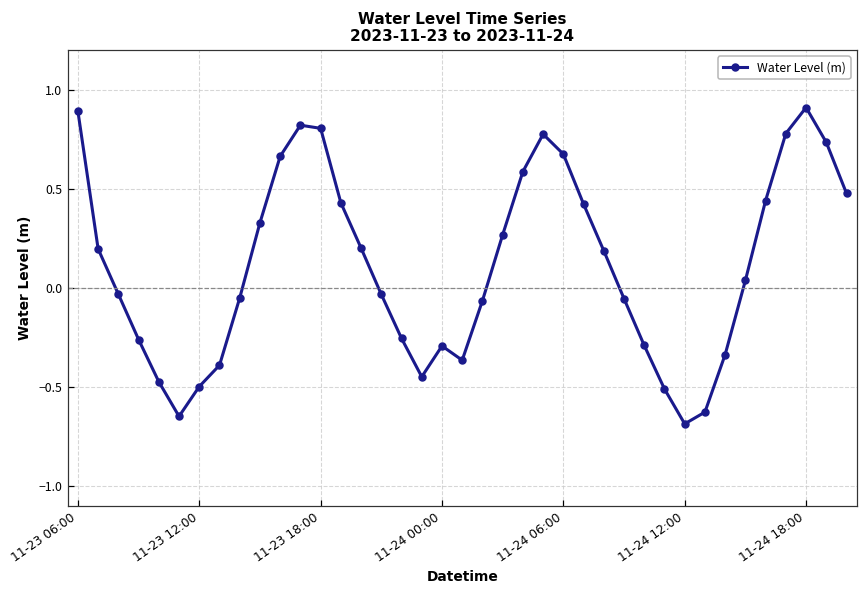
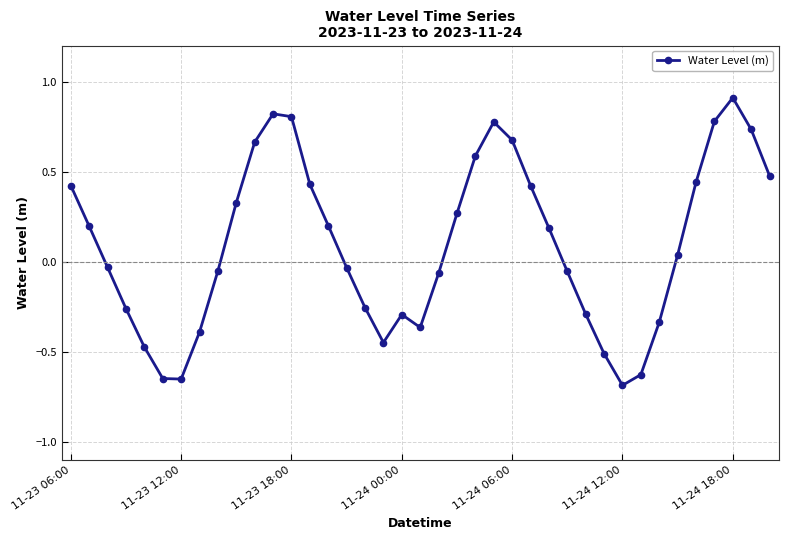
  {
-   "11-23 06:00": 0.89,
-   "11-23 12:00": -0.50,
+   "11-23 06:00": 0.42,
+   "11-23 12:00": -0.65,
    "11-23 18:00": 0.80,
    "11-24 00:00": -0.29,
    "11-24 06:00": 0.67,
    "11-24 12:00": -0.69,
    "11-24 18:00": 0.91
  }
